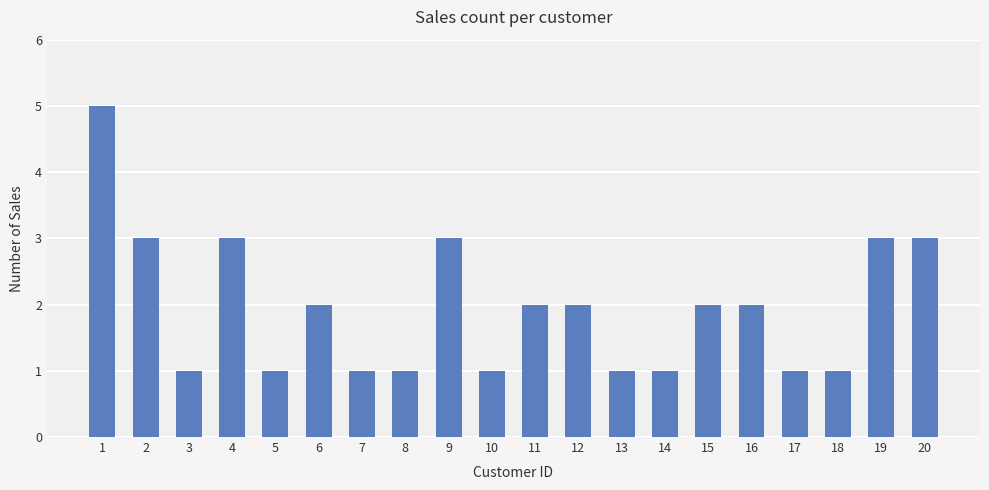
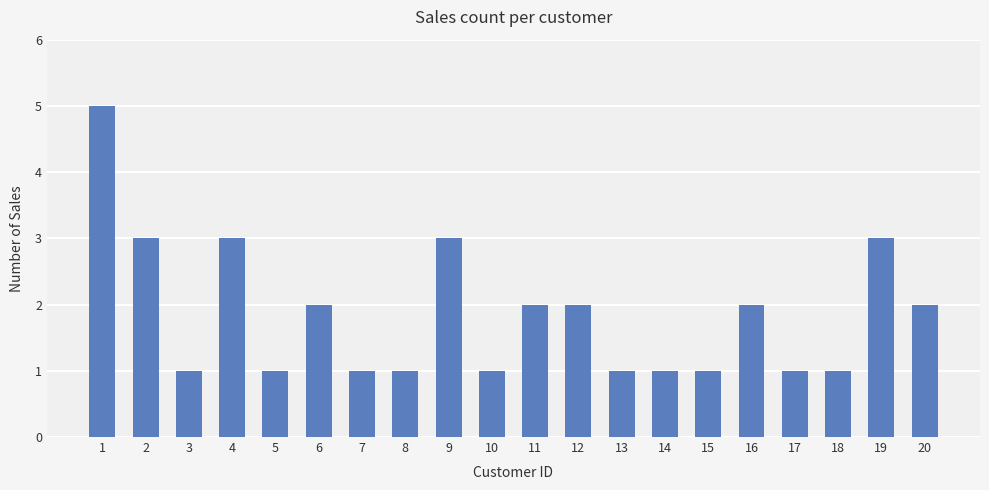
  {
    "1": 5,
    "2": 3,
    "3": 1,
    "4": 3,
    "5": 1,
    "6": 2,
    "7": 1,
    "8": 1,
    "9": 3,
    "10": 1,
    "11": 2,
    "12": 2,
    "13": 1,
    "14": 1,
-   "15": 2,
+   "15": 1,
    "16": 2,
    "17": 1,
    "18": 1,
    "19": 3,
-   "20": 3
+   "20": 2
  }
